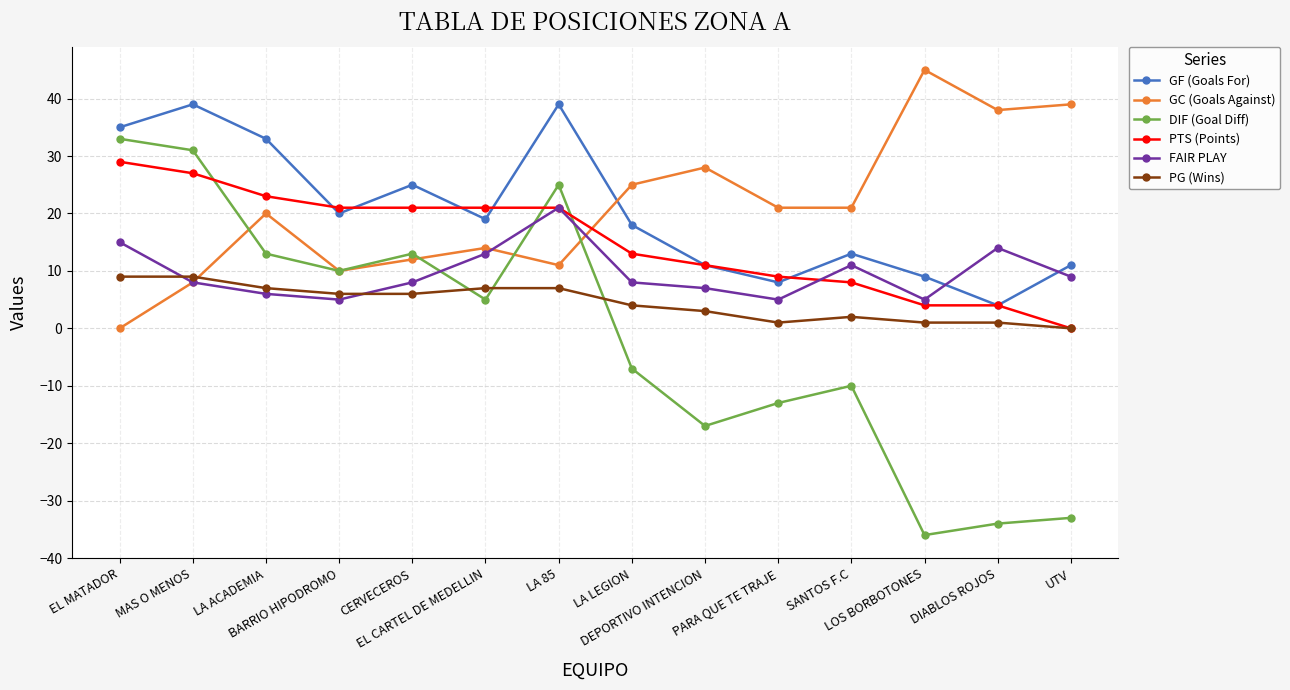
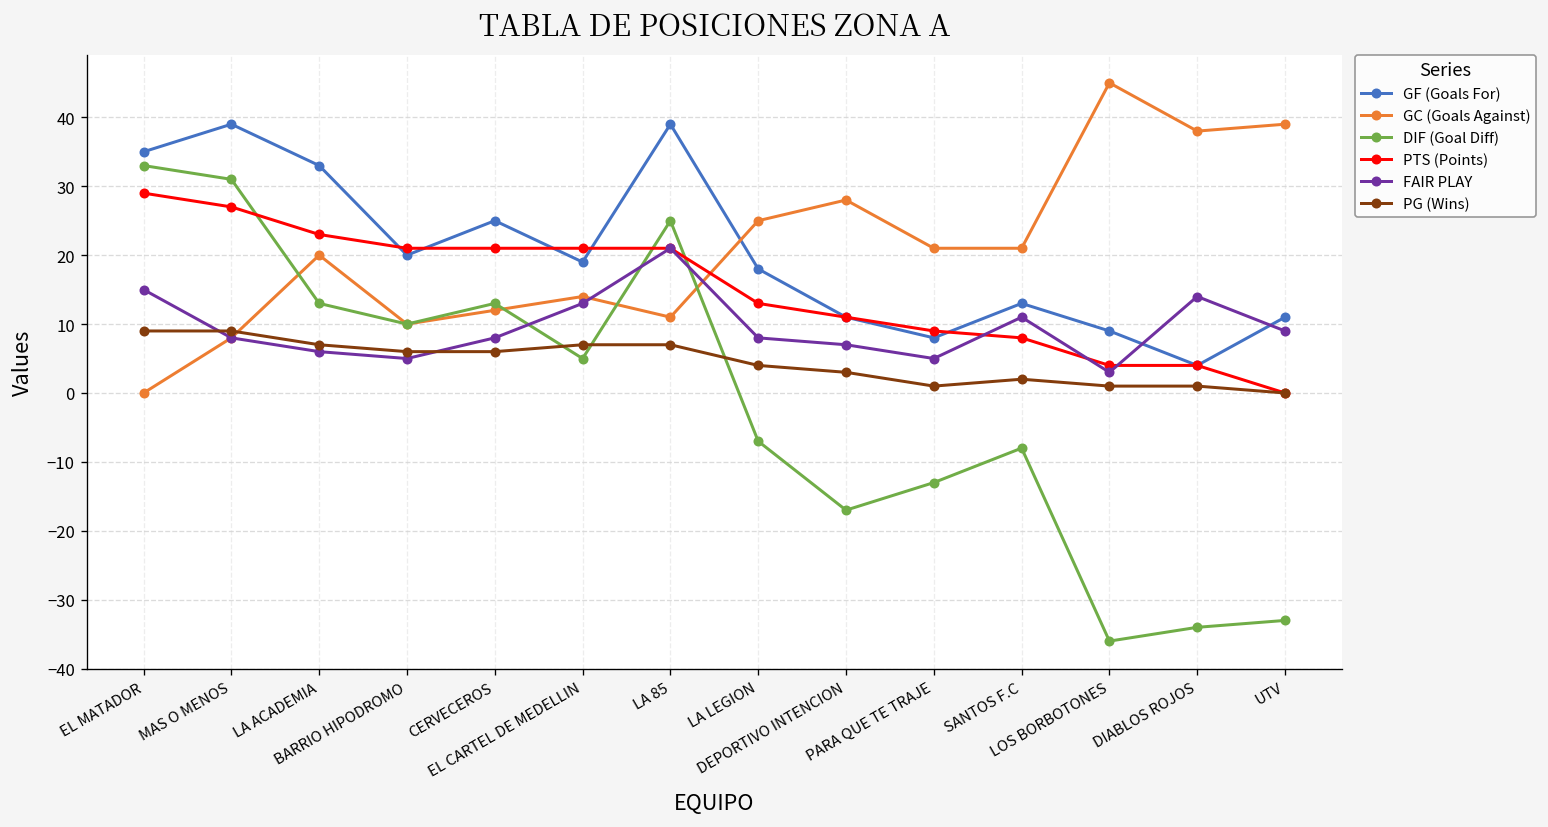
  {
    "GF (Goals For)": {
      "EL MATADOR": 35,
      "MAS O MENOS": 39,
      "LA ACADEMIA": 33,
      "BARRIO HIPODROMO": 20,
      "CERVECEROS": 25,
      "EL CARTEL DE MEDELLIN": 19,
      "LA 85": 39,
      "LA LEGION": 18,
      "PARA QUE TE TRAJE": 8,
      "SANTOS F.C": 13,
      "LOS BORBOTONES": 9,
      "UTV": 11
    },
    "GC (Goals Against)": {
      "EL MATADOR": 0,
      "LA ACADEMIA": 20,
      "CERVECEROS": 12,
      "EL CARTEL DE MEDELLIN": 14,
      "LA 85": 11,
      "LA LEGION": 25,
      "DEPORTIVO INTENCION": 28,
      "PARA QUE TE TRAJE": 21,
      "SANTOS F.C": 21,
      "LOS BORBOTONES": 45,
      "DIABLOS ROJOS": 38,
      "UTV": 39
    },
    "DIF (Goal Diff)": {
      "EL MATADOR": 33,
      "MAS O MENOS": 31,
      "LA ACADEMIA": 13,
      "CERVECEROS": 13,
      "EL CARTEL DE MEDELLIN": 5,
      "LA 85": 25,
      "LA LEGION": -7,
      "DEPORTIVO INTENCION": -17,
      "PARA QUE TE TRAJE": -13,
-     "SANTOS F.C": -10,
+     "SANTOS F.C": -8,
      "LOS BORBOTONES": -36,
      "DIABLOS ROJOS": -34,
      "UTV": -33
    },
    "PTS (Points)": {
      "EL MATADOR": 29,
      "MAS O MENOS": 27,
      "LA ACADEMIA": 23,
      "BARRIO HIPODROMO": 21,
      "CERVECEROS": 21,
      "EL CARTEL DE MEDELLIN": 21,
      "LA LEGION": 13,
      "PARA QUE TE TRAJE": 9,
      "SANTOS F.C": 8,
      "LOS BORBOTONES": 4
    },
    "FAIR PLAY": {
      "EL MATADOR": 15,
      "LA ACADEMIA": 6,
      "BARRIO HIPODROMO": 5,
      "CERVECEROS": 8,
      "EL CARTEL DE MEDELLIN": 13,
      "LA LEGION": 8,
      "DEPORTIVO INTENCION": 7,
      "PARA QUE TE TRAJE": 5,
      "SANTOS F.C": 11,
-     "LOS BORBOTONES": 5,
+     "LOS BORBOTONES": 3,
      "DIABLOS ROJOS": 14,
      "UTV": 9
    },
    "PG (Wins)": {
      "EL MATADOR": 9,
      "MAS O MENOS": 9,
      "LA ACADEMIA": 7,
      "BARRIO HIPODROMO": 6,
      "CERVECEROS": 6,
      "EL CARTEL DE MEDELLIN": 7,
      "LA 85": 7,
      "LA LEGION": 4,
      "DEPORTIVO INTENCION": 3,
      "PARA QUE TE TRAJE": 1,
      "SANTOS F.C": 2,
      "LOS BORBOTONES": 1,
      "DIABLOS ROJOS": 1
    }
  }
